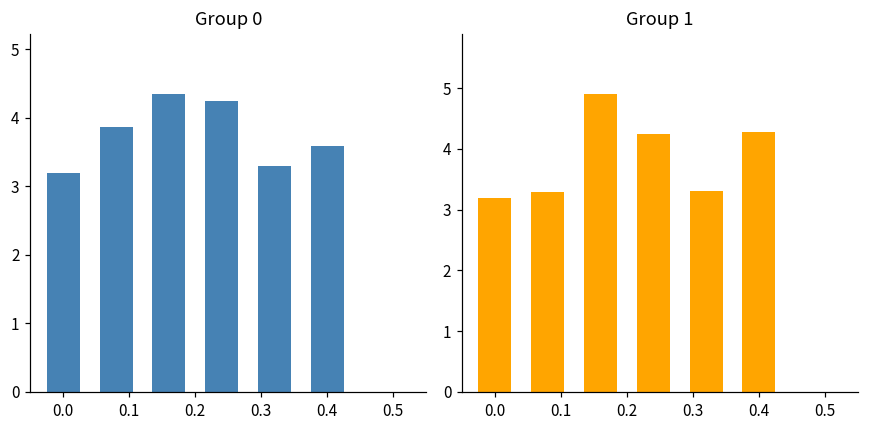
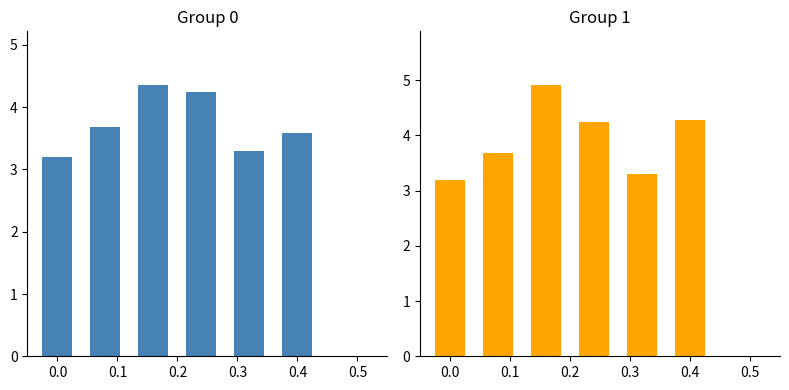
  {
    "Group 0": {
      "0.0": 3.2,
-     "0.1": 3.9,
+     "0.1": 3.7,
      "0.4": 3.6
    },
    "Group 1": {
      "0.0": 3.2,
-     "0.1": 3.3,
+     "0.1": 3.7,
      "0.4": 4.3
    }
  }
